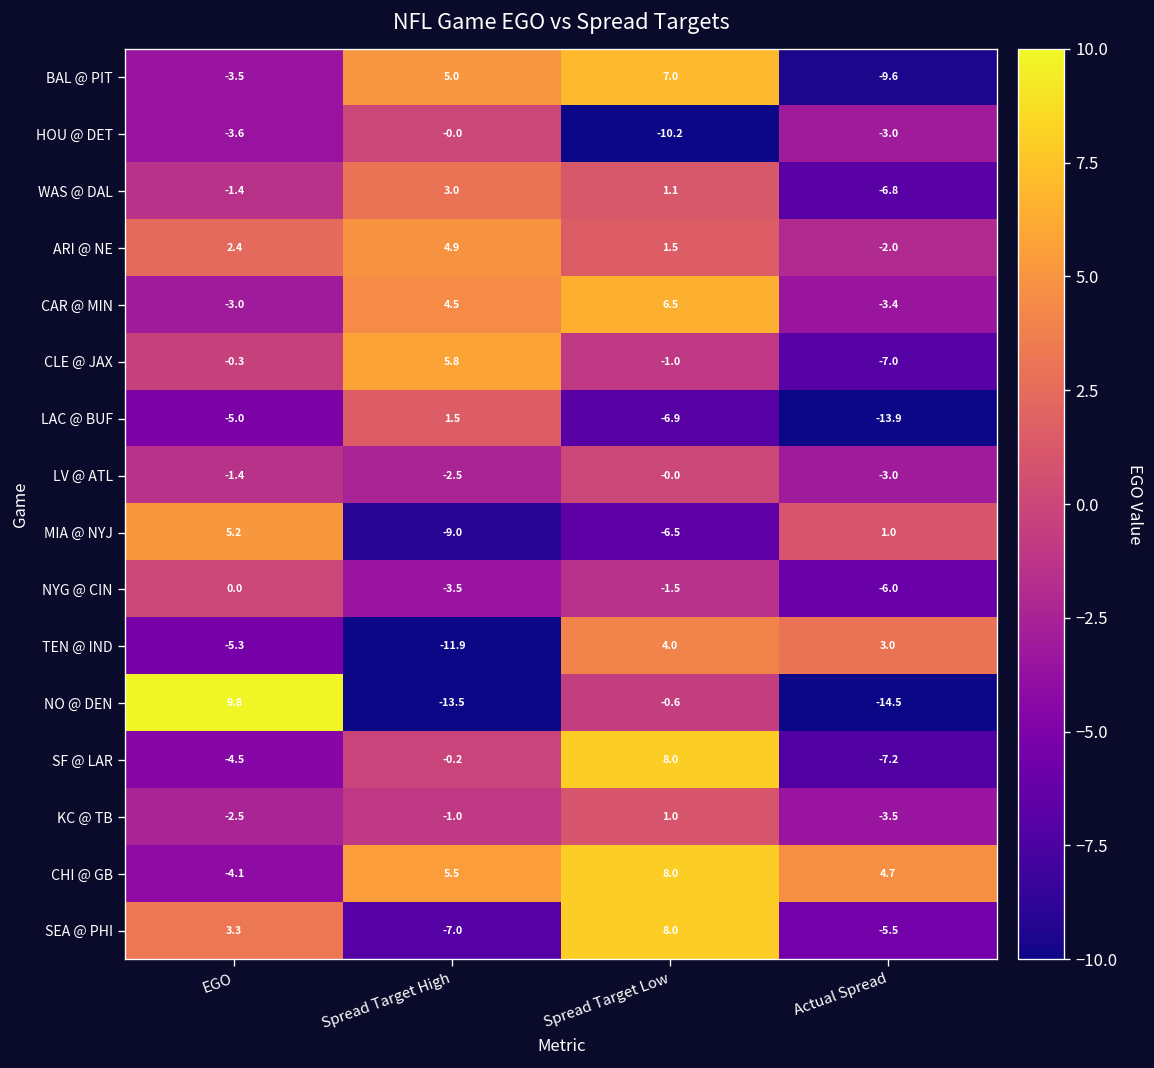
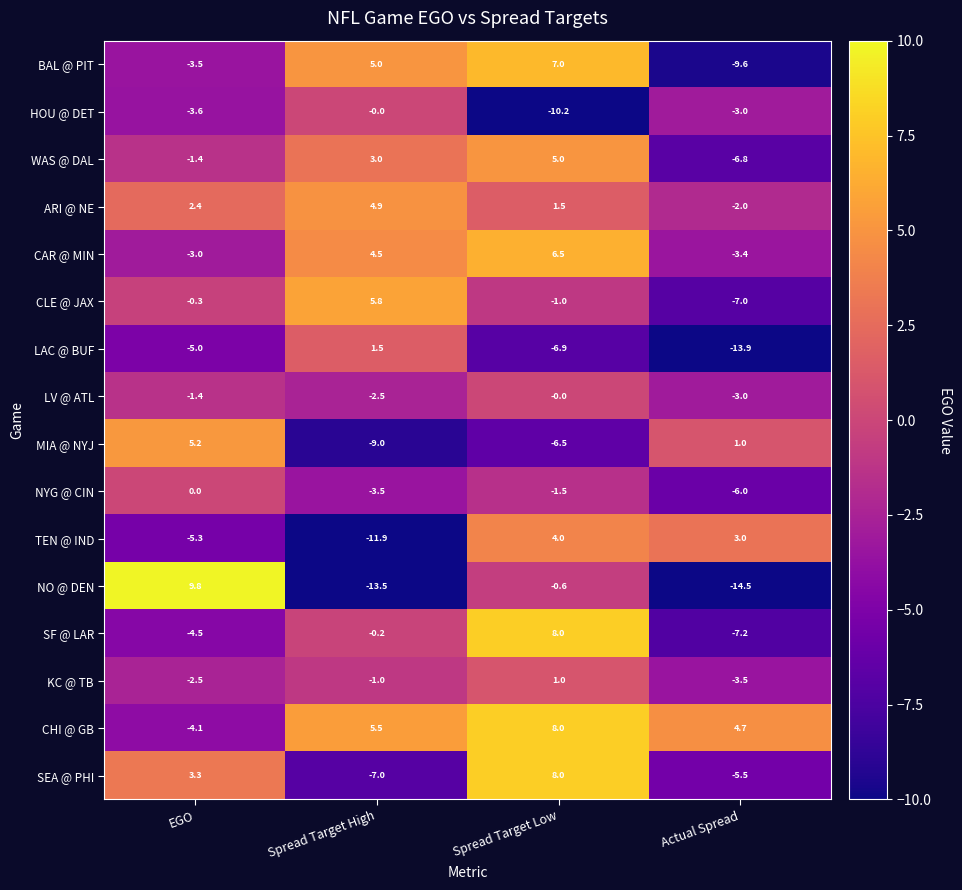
  {
    "BAL @ PIT": {
      "EGO": -3.5,
      "Spread Target High": 5.0,
      "Spread Target Low": 7.0,
      "Actual Spread": -9.6
    },
    "HOU @ DET": {
      "EGO": -3.6,
      "Spread Target High": -0.0,
      "Spread Target Low": -10.2,
      "Actual Spread": -3.0
    },
    "WAS @ DAL": {
      "EGO": -1.4,
      "Spread Target High": 3.0,
-     "Spread Target Low": 1.1,
+     "Spread Target Low": 5.0,
      "Actual Spread": -6.8
    },
    "ARI @ NE": {
      "EGO": 2.4,
      "Spread Target High": 4.9,
      "Spread Target Low": 1.5,
      "Actual Spread": -2.0
    },
    "CAR @ MIN": {
      "EGO": -3.0,
      "Spread Target High": 4.5,
      "Spread Target Low": 6.5,
      "Actual Spread": -3.4
    },
    "CLE @ JAX": {
      "EGO": -0.3,
      "Spread Target High": 5.8,
      "Spread Target Low": -1.0,
      "Actual Spread": -7.0
    },
    "LAC @ BUF": {
      "EGO": -5.0,
      "Spread Target High": 1.5,
      "Spread Target Low": -6.9,
      "Actual Spread": -13.9
    },
    "LV @ ATL": {
      "EGO": -1.4,
      "Spread Target High": -2.5,
      "Spread Target Low": -0.0,
      "Actual Spread": -3.0
    },
    "MIA @ NYJ": {
      "EGO": 5.2,
      "Spread Target High": -9.0,
      "Spread Target Low": -6.5,
      "Actual Spread": 1.0
    },
    "NYG @ CIN": {
      "EGO": 0.0,
      "Spread Target High": -3.5,
      "Spread Target Low": -1.5,
      "Actual Spread": -6.0
    },
    "TEN @ IND": {
      "EGO": -5.3,
      "Spread Target High": -11.9,
      "Spread Target Low": 4.0,
      "Actual Spread": 3.0
    },
    "NO @ DEN": {
      "EGO": 9.8,
      "Spread Target High": -13.5,
      "Spread Target Low": -0.6,
      "Actual Spread": -14.5
    },
    "SF @ LAR": {
      "EGO": -4.5,
      "Spread Target High": -0.2,
      "Spread Target Low": 8.0,
      "Actual Spread": -7.2
    },
    "KC @ TB": {
      "EGO": -2.5,
      "Spread Target High": -1.0,
      "Spread Target Low": 1.0,
      "Actual Spread": -3.5
    },
    "CHI @ GB": {
      "EGO": -4.1,
      "Spread Target High": 5.5,
      "Spread Target Low": 8.0,
      "Actual Spread": 4.7
    },
    "SEA @ PHI": {
      "EGO": 3.3,
      "Spread Target High": -7.0,
      "Spread Target Low": 8.0,
      "Actual Spread": -5.5
    }
  }
